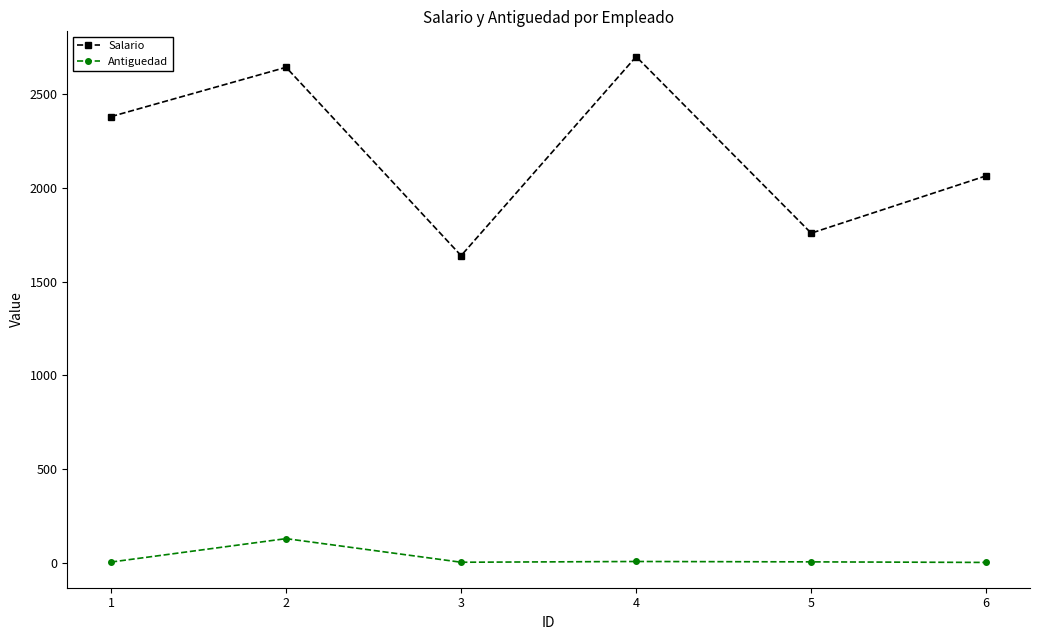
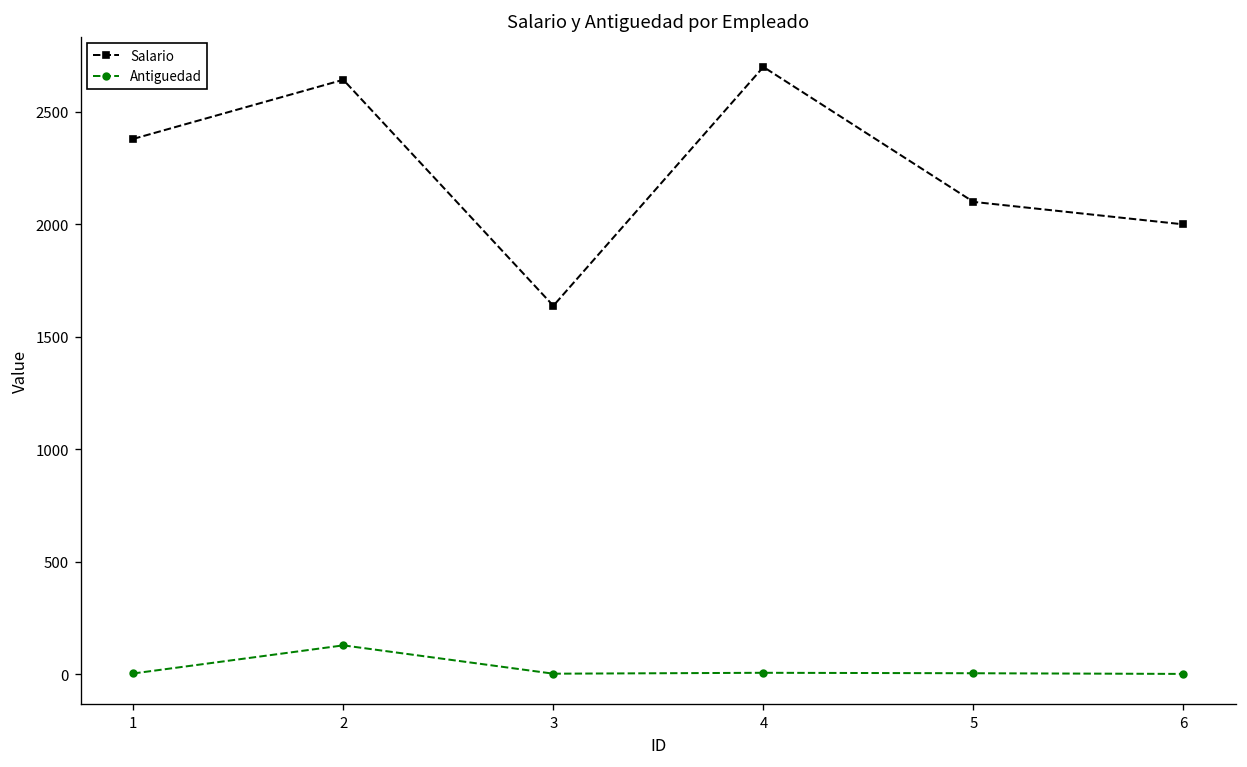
  {
    "Salario": {
      "1": 2380,
      "2": 2640,
      "3": 1640,
      "4": 2700,
-     "5": 1760,
-     "6": 2060
+     "5": 2100,
+     "6": 2000
    },
    "Antiguedad": {
      "1": 0,
      "2": 130,
      "3": 0,
      "4": 10,
      "5": 0,
      "6": 0
    }
  }
